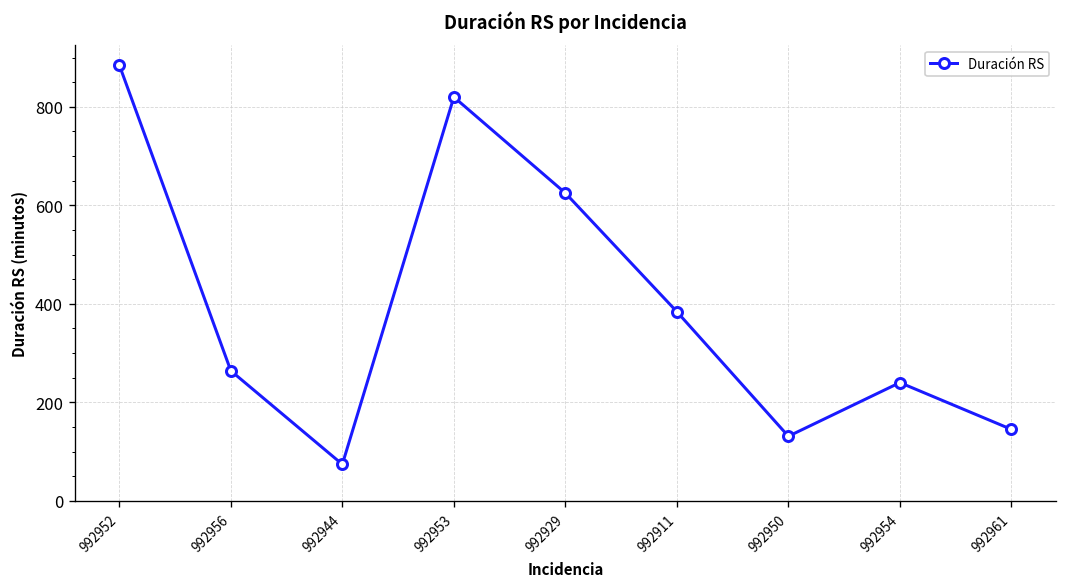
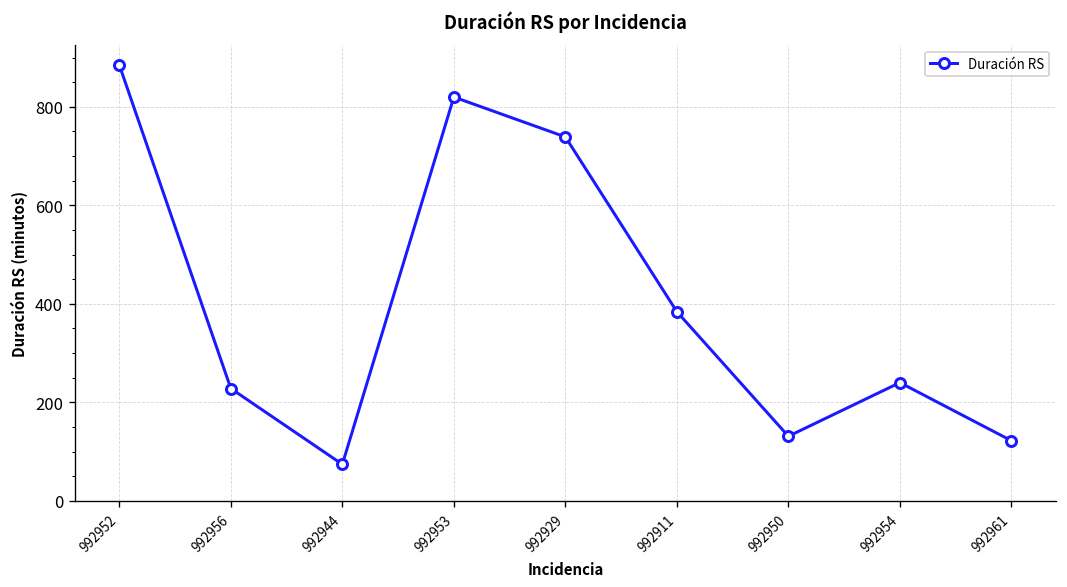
  {
    "992952": 890,
-   "992956": 260,
+   "992956": 230,
    "992944": 70,
    "992953": 820,
-   "992929": 630,
+   "992929": 740,
    "992911": 380,
    "992950": 130,
    "992954": 240,
-   "992961": 150
+   "992961": 120
  }
